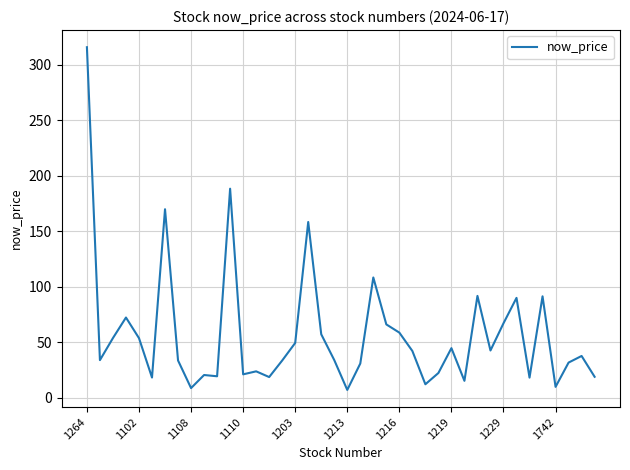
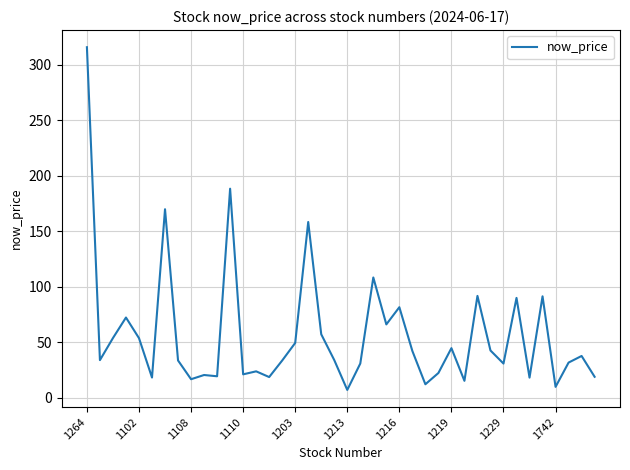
  {
    "1264": 316,
    "1102": 54,
-   "1108": 9,
+   "1108": 17,
    "1110": 21,
    "1203": 50,
    "1213": 7,
-   "1216": 59,
+   "1216": 82,
    "1219": 45,
-   "1229": 67,
+   "1229": 31,
    "1742": 10
  }
